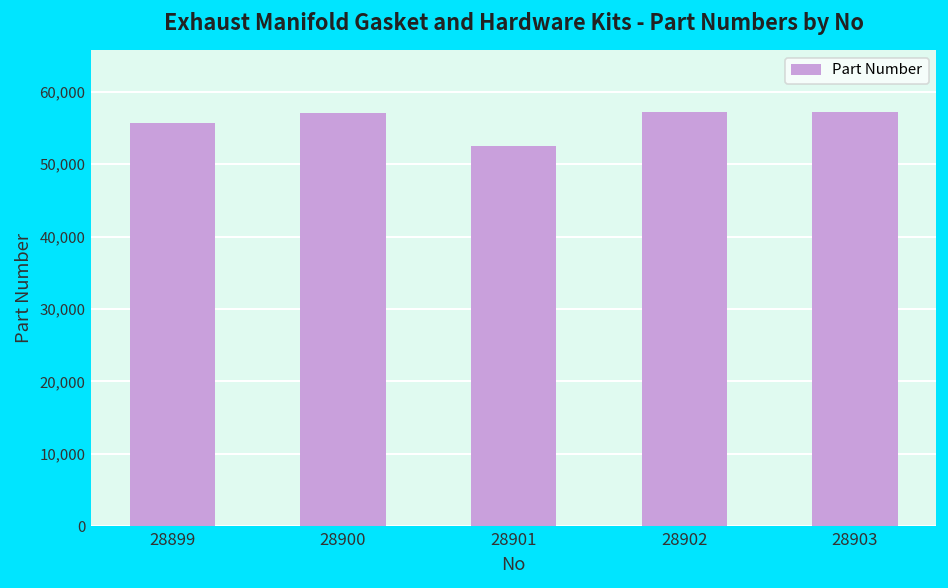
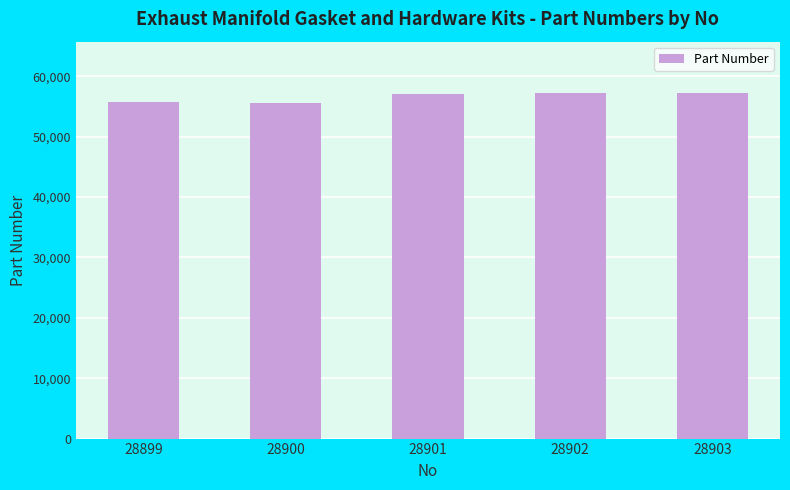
  {
    "28899": "56,000",
-   "28900": "57,000",
-   "28901": "52,000",
+   "28900": "56,000",
+   "28901": "57,000",
    "28902": "57,000",
    "28903": "57,000"
  }
